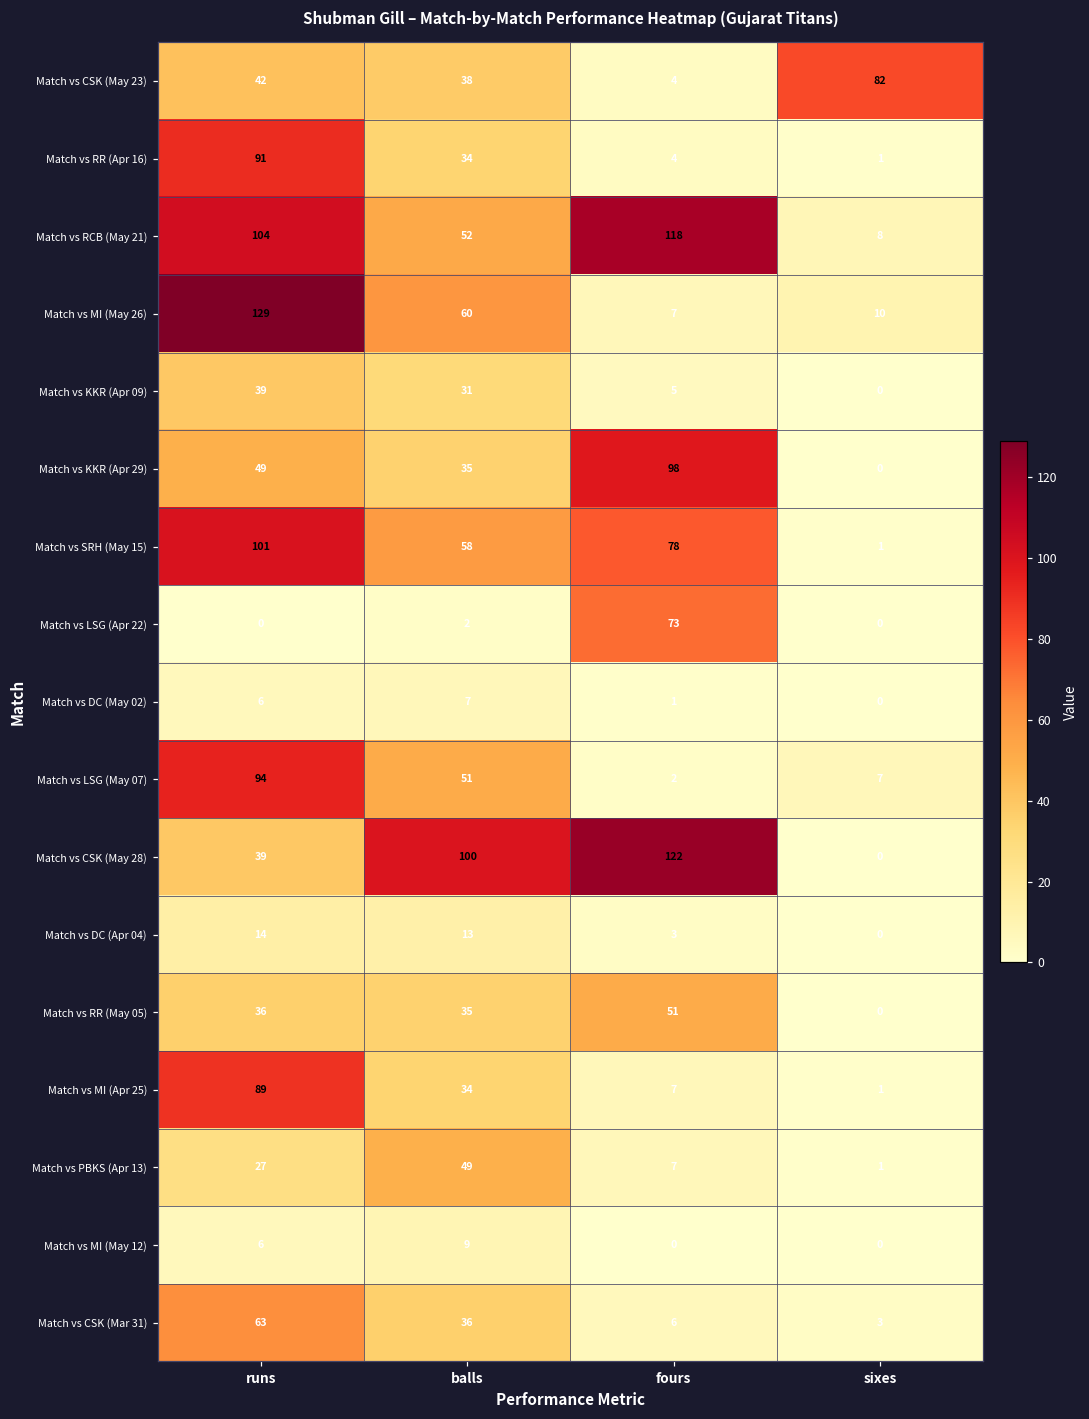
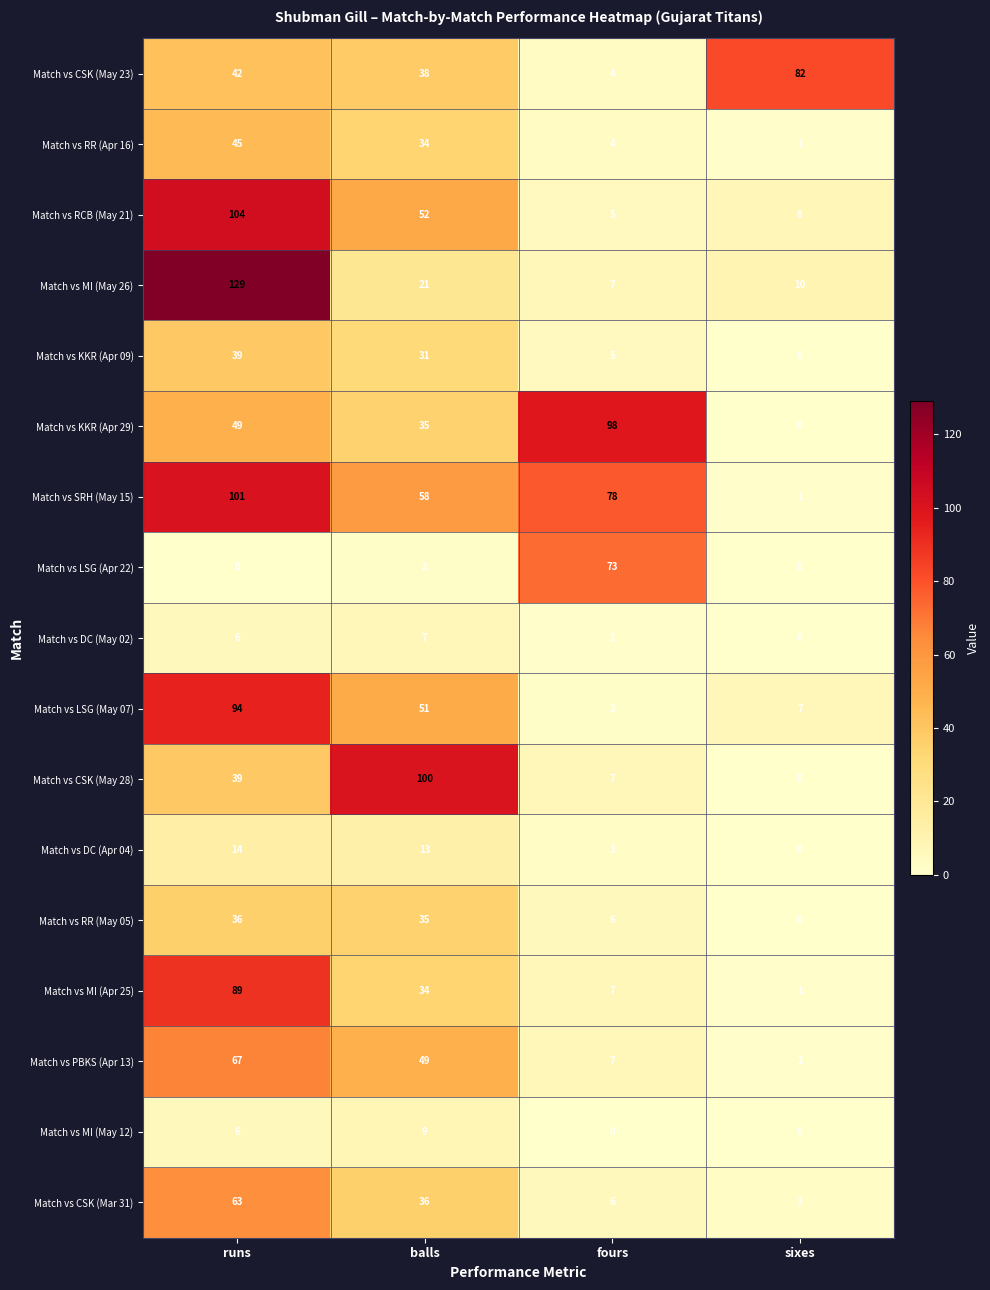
  {
    "Match vs CSK (May 23)": {
      "runs": 42,
      "balls": 38,
      "fours": 4,
      "sixes": 82
    },
    "Match vs RR (Apr 16)": {
-     "runs": 91,
+     "runs": 45,
      "balls": 34,
      "fours": 4,
      "sixes": 1
    },
    "Match vs RCB (May 21)": {
      "runs": 104,
      "balls": 52,
-     "fours": 118,
+     "fours": 5,
      "sixes": 8
    },
    "Match vs MI (May 26)": {
      "runs": 129,
-     "balls": 60,
+     "balls": 21,
      "fours": 7,
      "sixes": 10
    },
    "Match vs KKR (Apr 09)": {
      "runs": 39,
      "balls": 31,
      "fours": 5
    },
    "Match vs KKR (Apr 29)": {
      "runs": 49,
      "balls": 35,
      "fours": 98
    },
    "Match vs SRH (May 15)": {
      "runs": 101,
      "balls": 58,
      "fours": 78,
      "sixes": 1
    },
    "Match vs LSG (Apr 22)": {
      "runs": 0,
      "balls": 2,
      "fours": 73
    },
    "Match vs DC (May 02)": {
      "runs": 6,
      "balls": 7,
      "fours": 1
    },
    "Match vs LSG (May 07)": {
      "runs": 94,
      "balls": 51,
      "fours": 2,
      "sixes": 7
    },
    "Match vs CSK (May 28)": {
      "runs": 39,
      "balls": 100,
-     "fours": 122
+     "fours": 7
    },
    "Match vs DC (Apr 04)": {
      "runs": 14,
      "balls": 13,
      "fours": 3
    },
    "Match vs RR (May 05)": {
      "runs": 36,
      "balls": 35,
-     "fours": 51
+     "fours": 6
    },
    "Match vs MI (Apr 25)": {
      "runs": 89,
      "balls": 34,
      "fours": 7,
      "sixes": 1
    },
    "Match vs PBKS (Apr 13)": {
-     "runs": 27,
+     "runs": 67,
      "balls": 49,
      "fours": 7,
      "sixes": 1
    },
    "Match vs MI (May 12)": {
      "runs": 6,
      "balls": 9,
      "fours": 0
    },
    "Match vs CSK (Mar 31)": {
      "runs": 63,
      "balls": 36,
      "fours": 6,
      "sixes": 3
    }
  }
